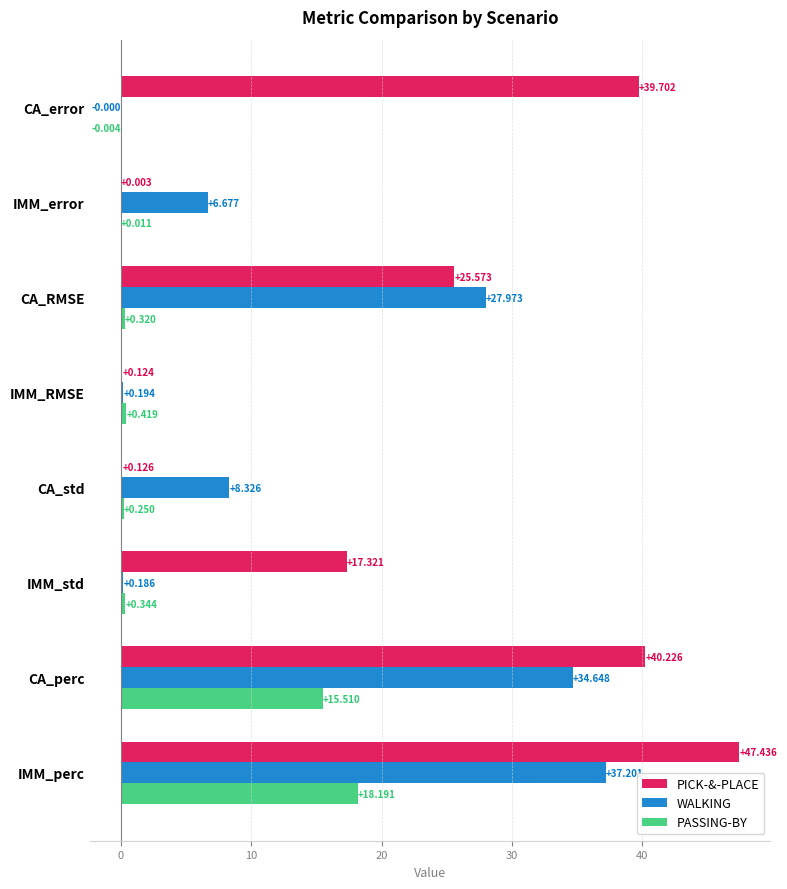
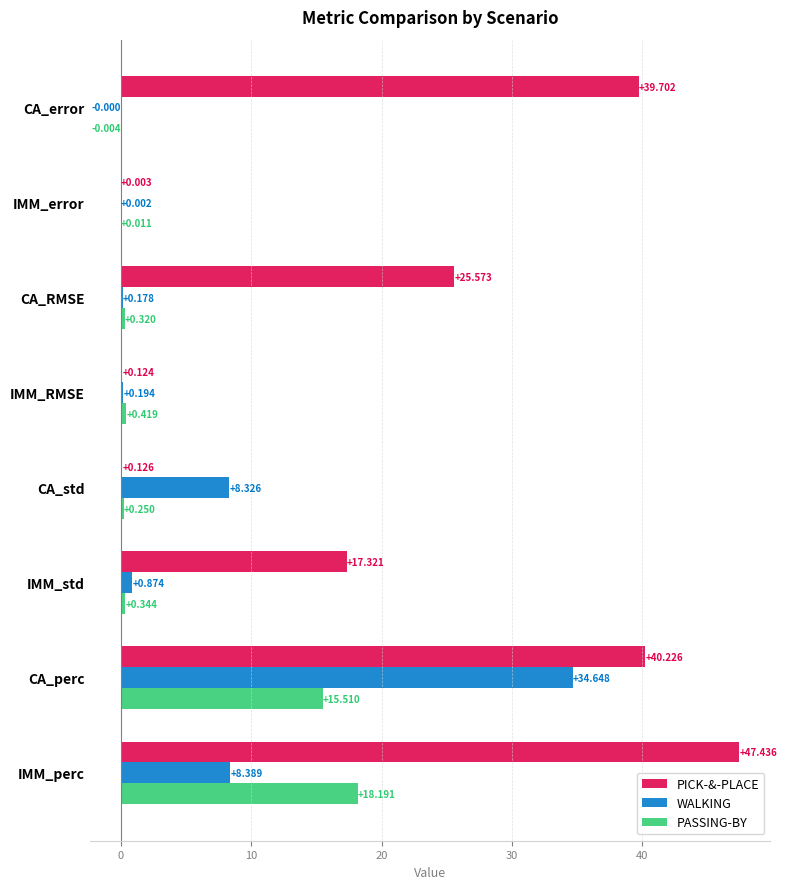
  {
    "PICK-&-PLACE": {
      "CA_error": "+39.702",
      "IMM_error": "+0.003",
      "CA_RMSE": "+25.573",
      "IMM_RMSE": "+0.124",
      "CA_std": "+0.126",
      "IMM_std": "+17.321",
      "CA_perc": "+40.226",
      "IMM_perc": "+47.436"
    },
    "WALKING": {
      "CA_error": "-0.000",
-     "IMM_error": "+6.677",
-     "CA_RMSE": "+27.973",
+     "IMM_error": "+0.002",
+     "CA_RMSE": "+0.178",
      "IMM_RMSE": "+0.194",
      "CA_std": "+8.326",
-     "IMM_std": "+0.186",
+     "IMM_std": "+0.874",
      "CA_perc": "+34.648",
-     "IMM_perc": "+37.201"
+     "IMM_perc": "+8.389"
    },
    "PASSING-BY": {
      "CA_error": "-0.004",
      "IMM_error": "+0.011",
      "CA_RMSE": "+0.320",
      "IMM_RMSE": "+0.419",
      "CA_std": "+0.250",
      "IMM_std": "+0.344",
      "CA_perc": "+15.510",
      "IMM_perc": "+18.191"
    }
  }
